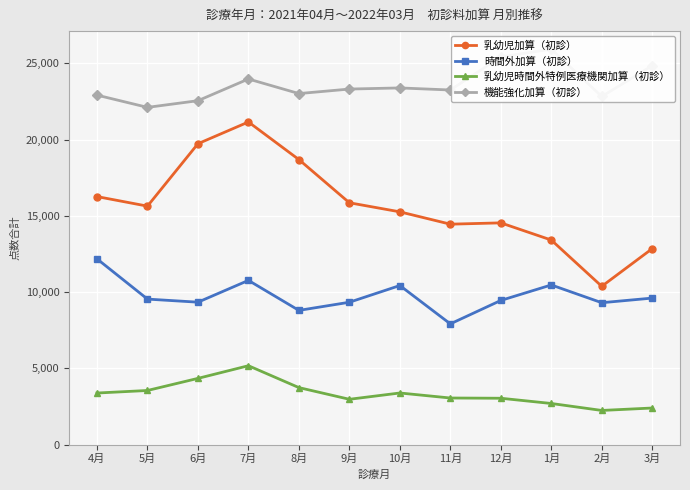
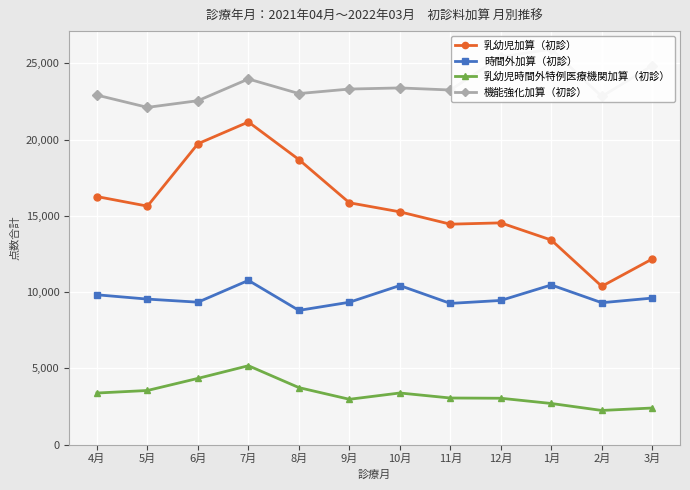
  {
    "乳幼児加算（初診）": {
      "4月": "16,300",
      "5月": "15,600",
      "6月": "19,700",
      "7月": "21,100",
      "8月": "18,700",
      "9月": "15,900",
      "10月": "15,300",
      "11月": "14,400",
      "12月": "14,500",
      "1月": "13,400",
      "2月": "10,400",
-     "3月": "12,800"
+     "3月": "12,200"
    },
    "時間外加算（初診）": {
-     "4月": "12,200",
+     "4月": "9,800",
      "5月": "9,500",
      "6月": "9,300",
      "7月": "10,800",
      "8月": "8,800",
      "9月": "9,300",
      "10月": "10,400",
-     "11月": "7,900",
+     "11月": "9,300",
      "12月": "9,400",
      "1月": "10,500",
      "2月": "9,300",
      "3月": "9,600"
    },
    "乳幼児時間外特例医療機関加算（初診）": {
      "4月": "3,400",
      "5月": "3,500",
      "6月": "4,300",
      "7月": "5,200",
      "8月": "3,700",
      "9月": "3,000",
      "10月": "3,400",
      "11月": "3,100",
      "12月": "3,000",
      "1月": "2,700",
      "2月": "2,200",
      "3月": "2,400"
    },
    "機能強化加算（初診）": {
      "4月": "22,900",
      "5月": "22,100",
      "6月": "22,500",
      "7月": "24,000",
      "8月": "23,000",
      "9月": "23,300",
      "10月": "23,400",
      "11月": "23,200"
    }
  }
